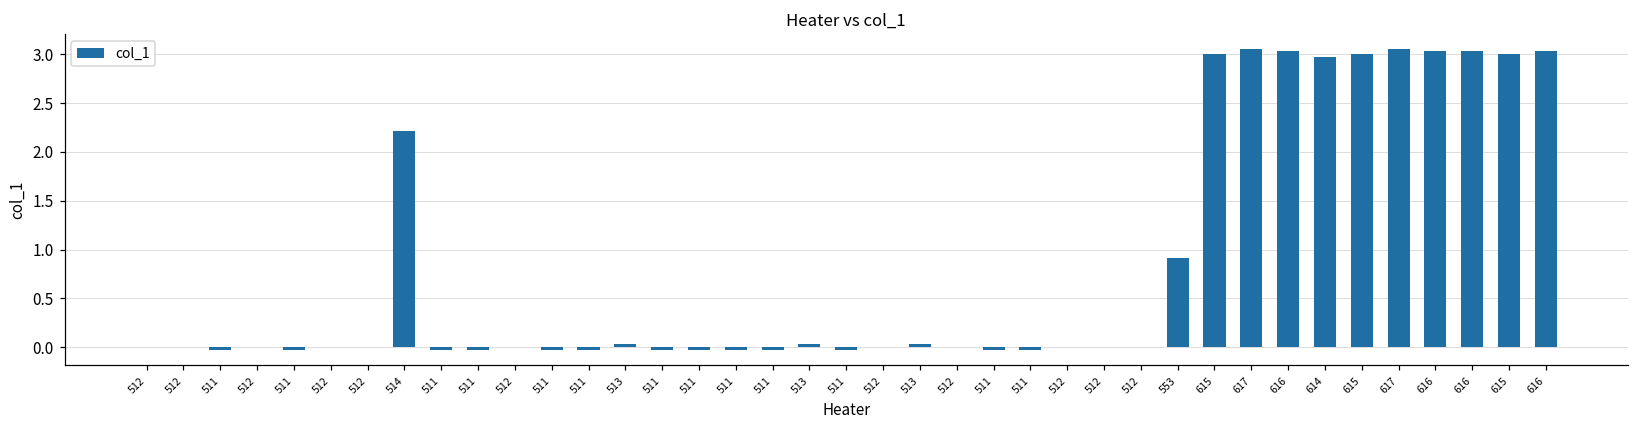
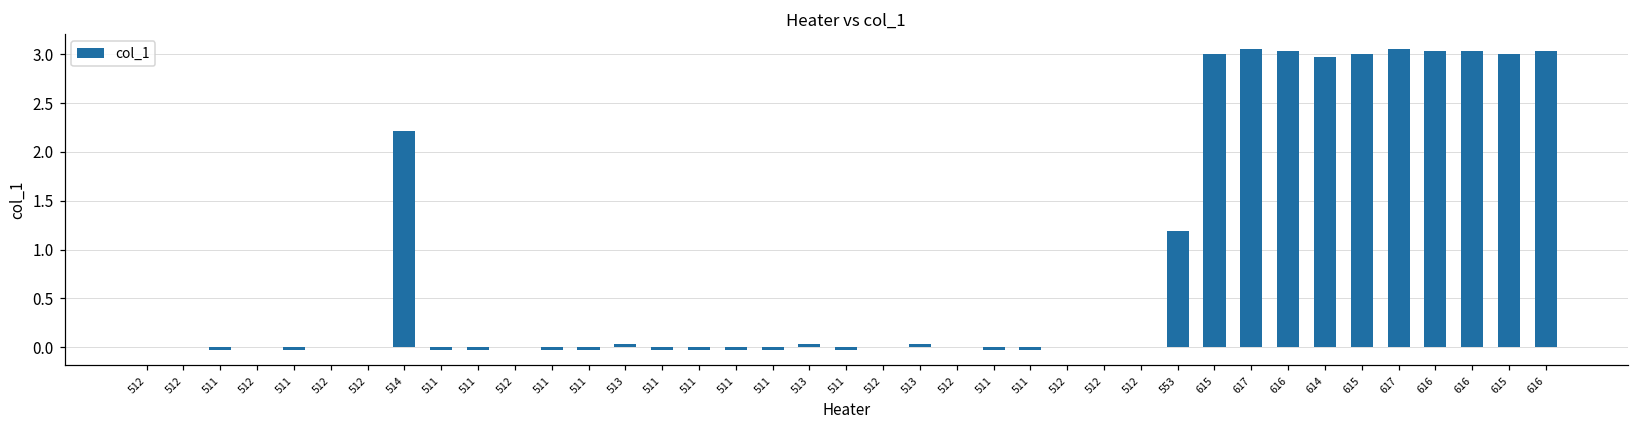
  {
    "514": 2.2,
-   "553": 0.9,
+   "553": 1.2,
    "614": 3.0
  }
